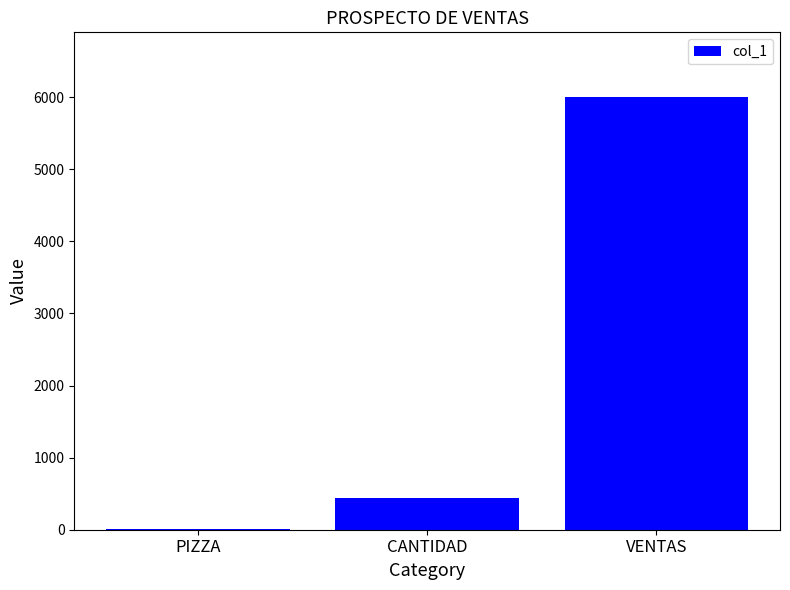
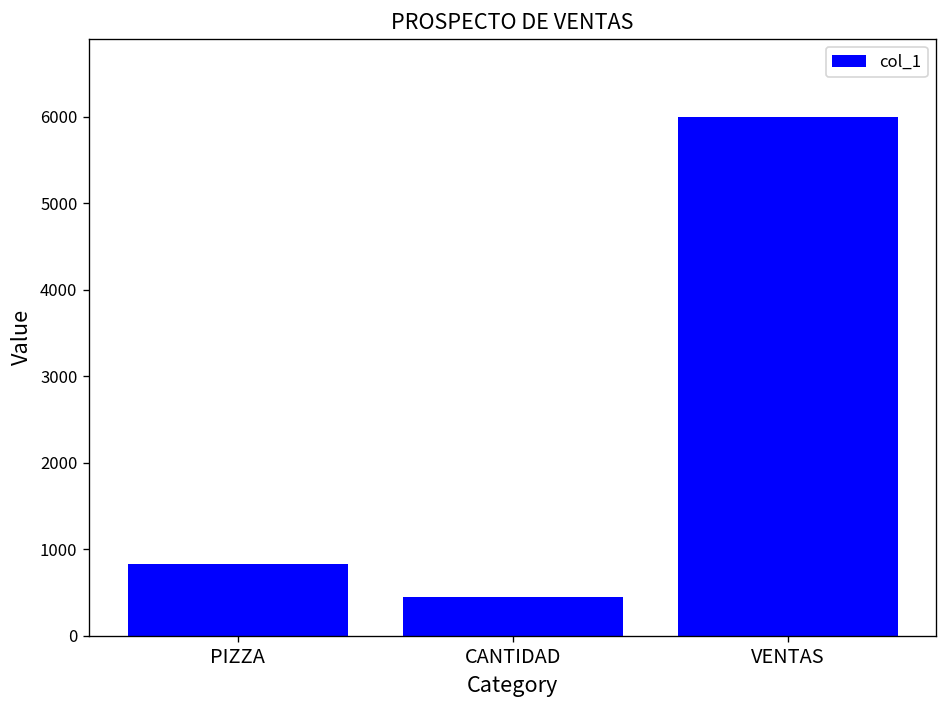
  {
-   "PIZZA": 0,
+   "PIZZA": 800,
    "CANTIDAD": 400,
    "VENTAS": 6000
  }
